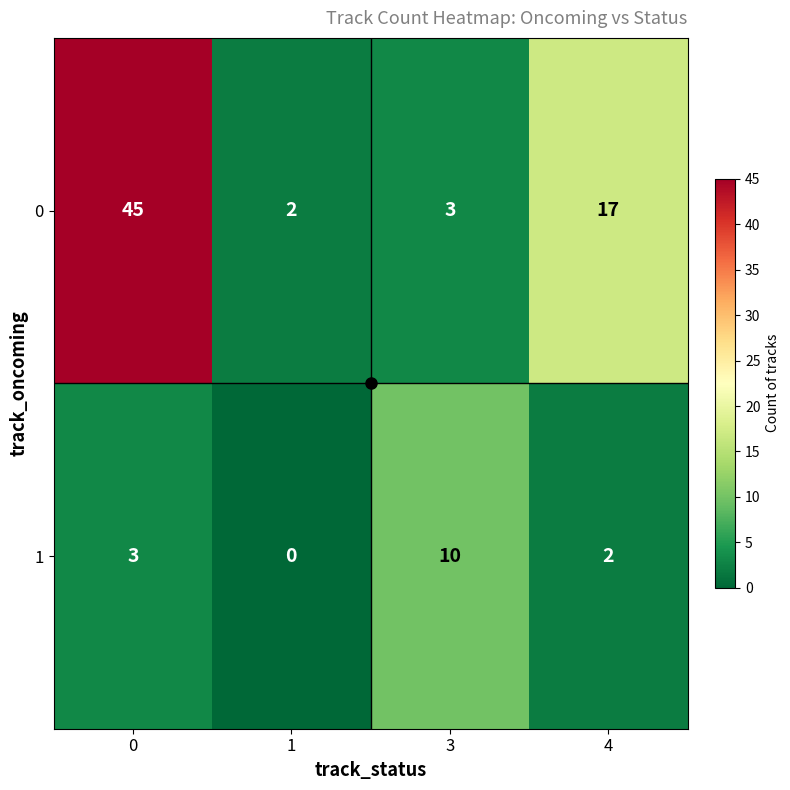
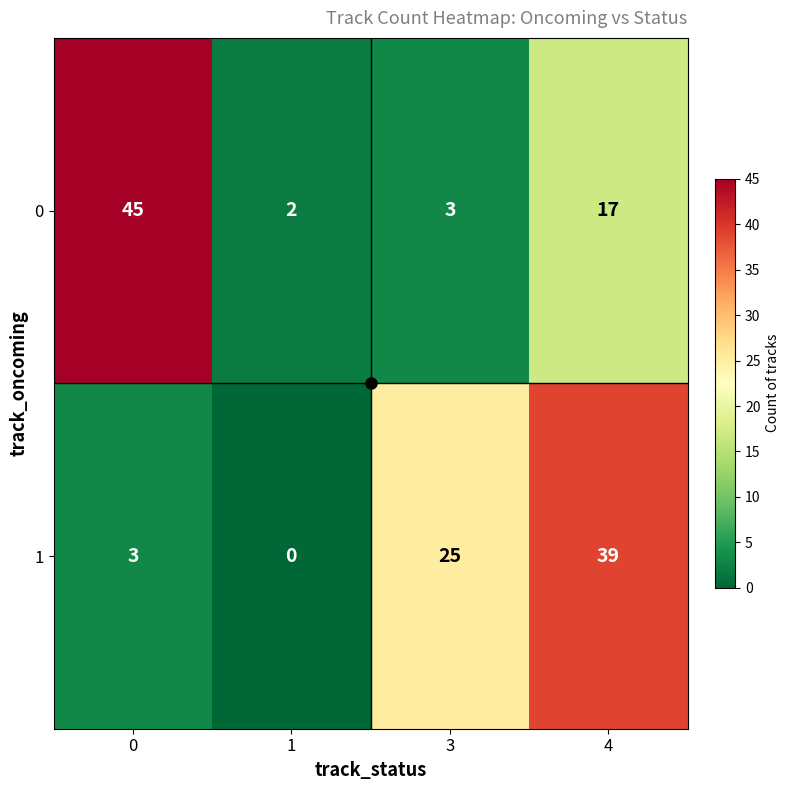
  {
    "0": {
      "0": 45,
      "1": 2,
      "3": 3,
      "4": 17
    },
    "1": {
      "0": 3,
      "1": 0,
-     "3": 10,
-     "4": 2
+     "3": 25,
+     "4": 39
    }
  }
